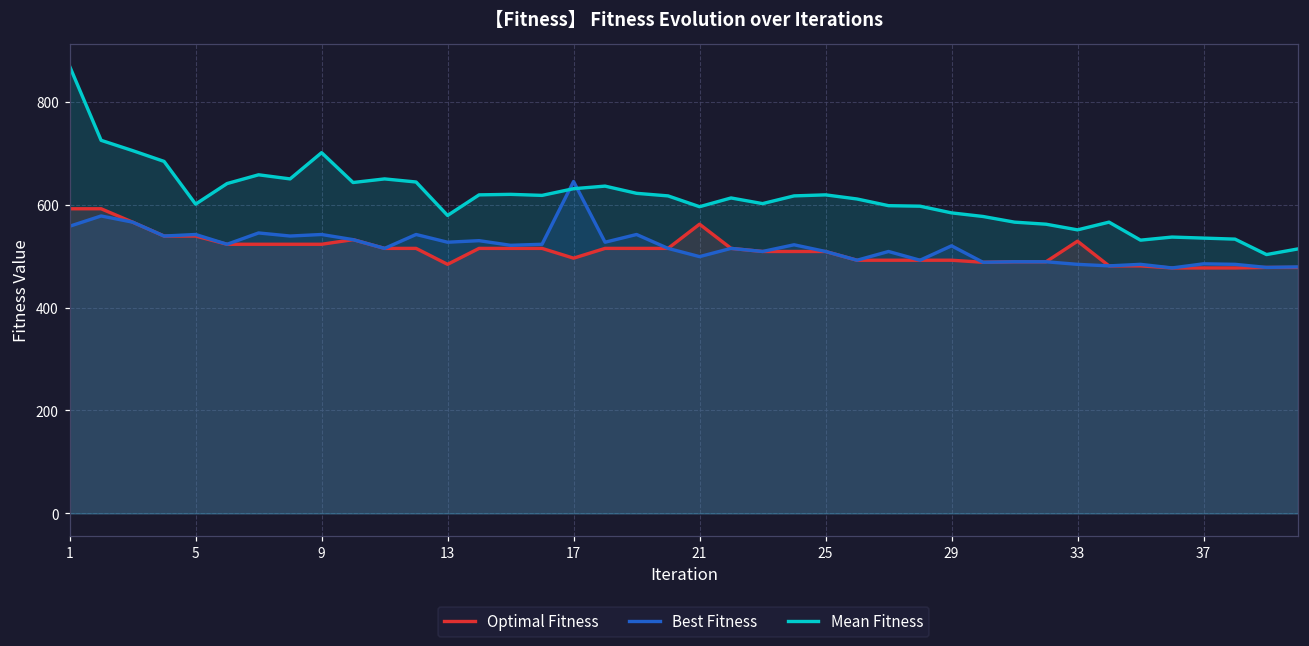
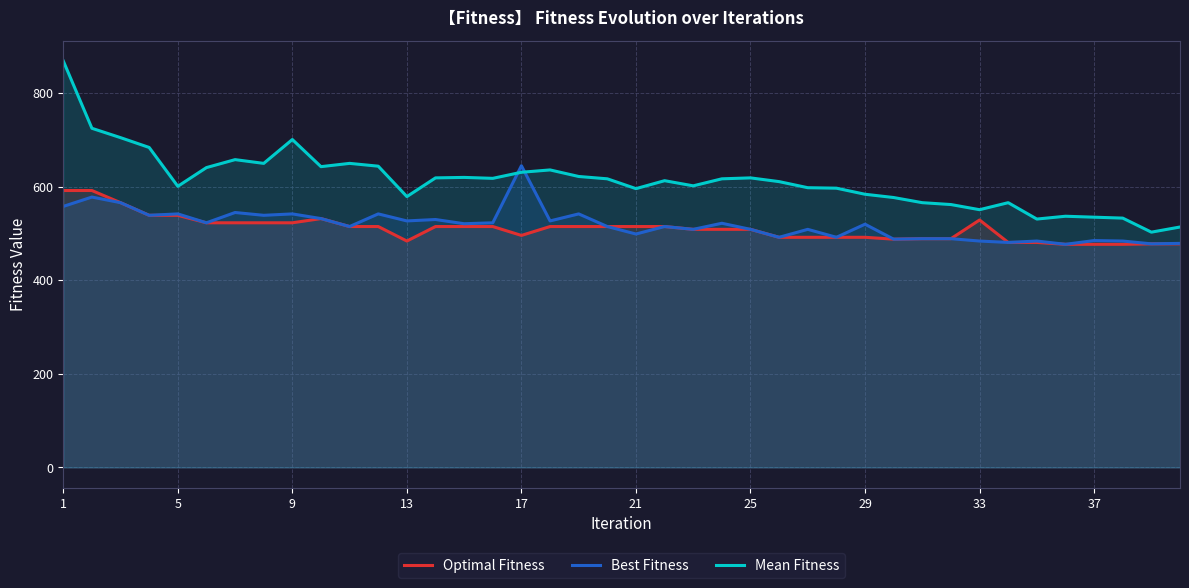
  {
    "Optimal Fitness": {
      "1": 590,
      "9": 520,
      "13": 480,
      "17": 500,
-     "21": 560,
+     "21": 520,
      "29": 490,
      "33": 530,
      "37": 480
    },
    "Best Fitness": {
      "1": 560,
      "9": 540,
      "13": 530,
      "17": 650,
      "21": 500,
      "29": 520,
      "33": 480,
      "37": 490
    },
    "Mean Fitness": {
      "1": 870,
      "5": 600,
      "9": 700,
      "13": 580,
      "17": 630,
      "21": 600,
      "25": 620,
      "29": 580,
      "33": 550,
      "37": 540
    }
  }
